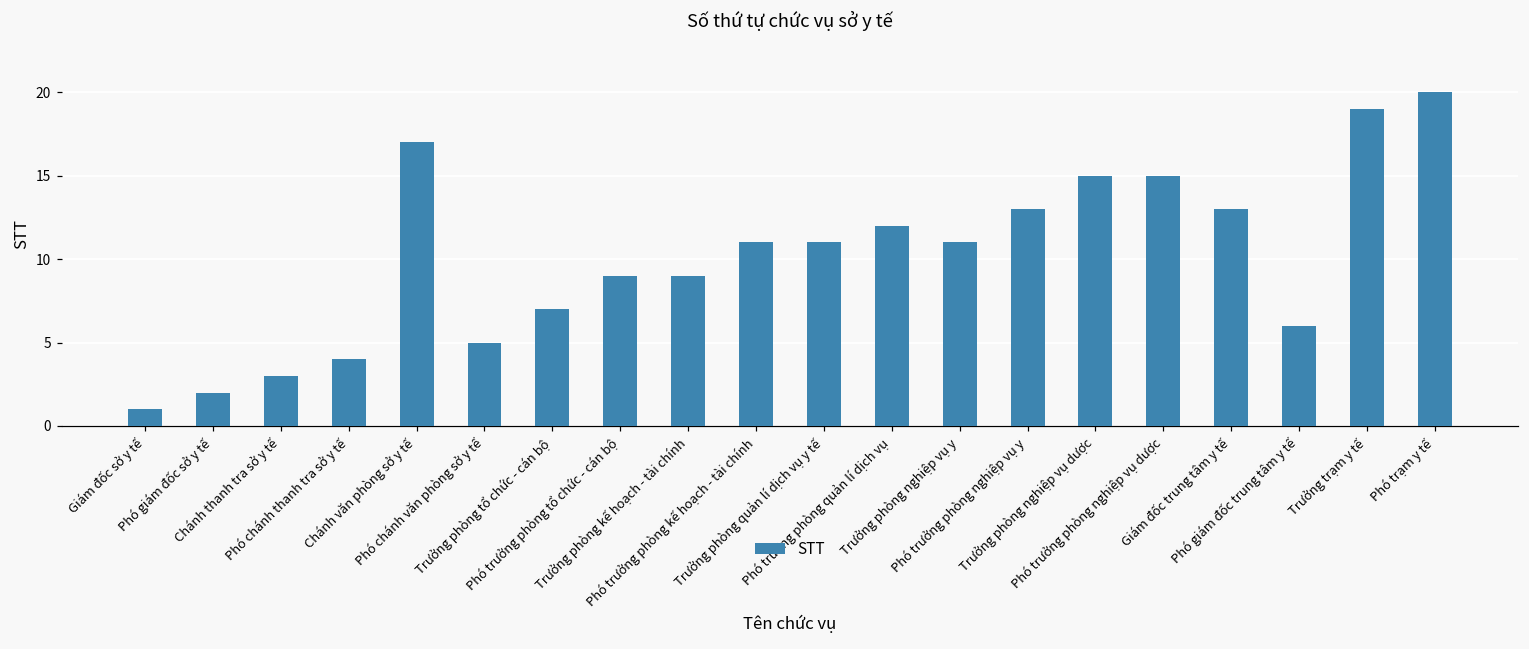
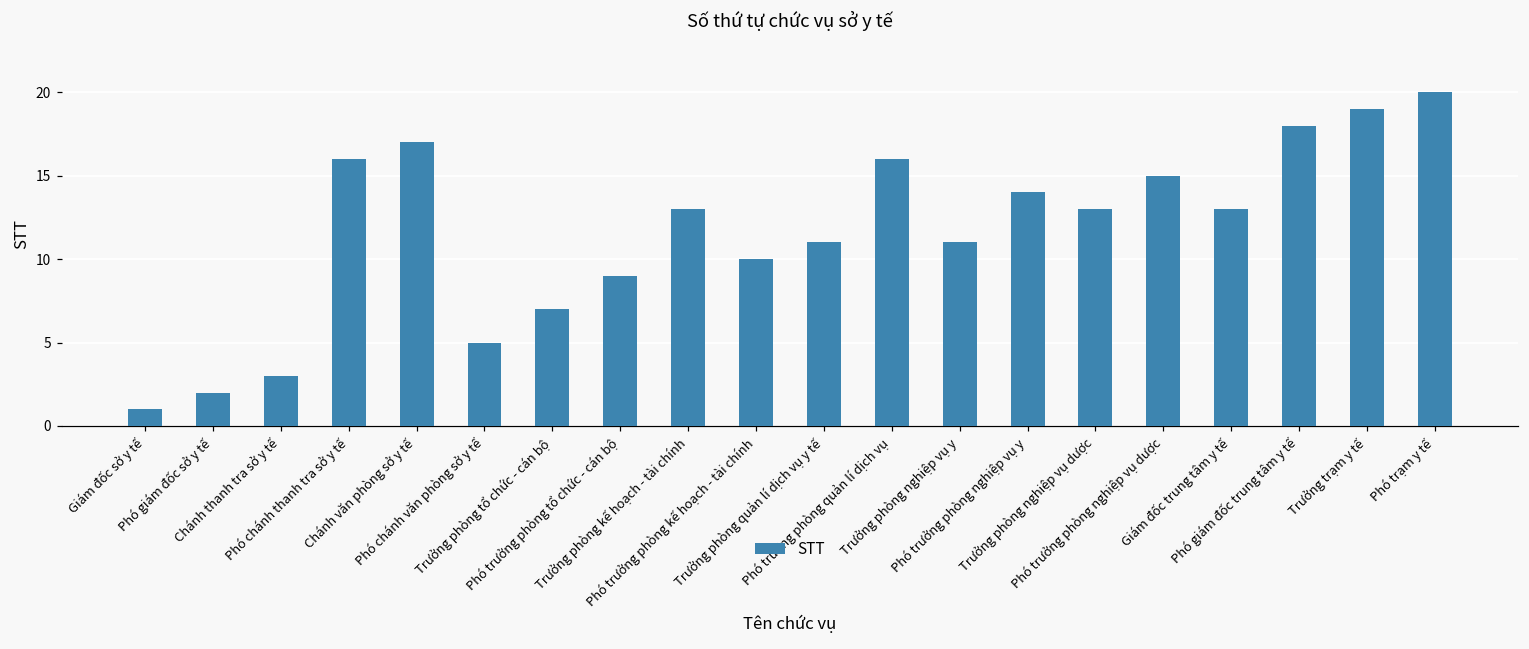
  {
    "Giám đốc sở y tế": 1,
    "Phó giám đốc sở y tế": 2,
    "Chánh thanh tra sở y tế": 3,
-   "Phó chánh thanh tra sở y tế": 4,
+   "Phó chánh thanh tra sở y tế": 16,
    "Chánh văn phòng sở y tế": 17,
    "Phó chánh văn phòng sở y tế": 5,
    "Trưởng phòng tổ chức - cán bộ": 7,
    "Phó trưởng phòng tổ chức - cán bộ": 9,
-   "Trưởng phòng kế hoạch - tài chính": 9,
-   "Phó trưởng phòng kế hoạch - tài chính": 11,
+   "Trưởng phòng kế hoạch - tài chính": 13,
+   "Phó trưởng phòng kế hoạch - tài chính": 10,
    "Trưởng phòng quản lí dịch vụ y tế": 11,
-   "Phó trưởng phòng quản lí dịch vụ": 12,
+   "Phó trưởng phòng quản lí dịch vụ": 16,
    "Trưởng phòng nghiệp vụ y": 11,
-   "Phó trưởng phòng nghiệp vụ y": 13,
-   "Trưởng phòng nghiệp vụ dược": 15,
+   "Phó trưởng phòng nghiệp vụ y": 14,
+   "Trưởng phòng nghiệp vụ dược": 13,
    "Phó trưởng phòng nghiệp vụ dược": 15,
    "Giám đốc trung tâm y tế": 13,
-   "Phó giám đốc trung tâm y tế": 6,
+   "Phó giám đốc trung tâm y tế": 18,
    "Trưởng trạm y tế": 19,
    "Phó trạm y tế": 20
  }
